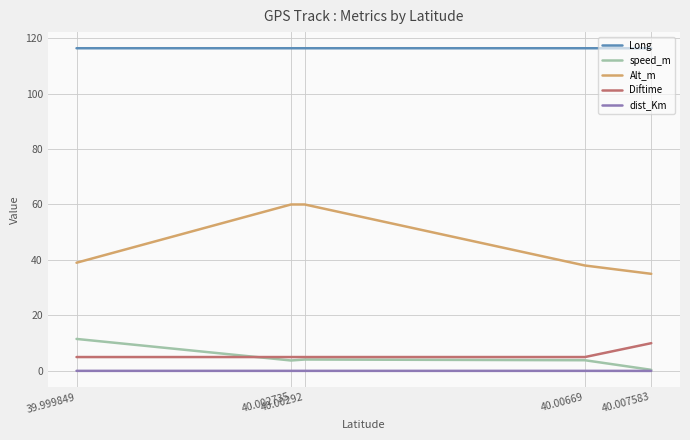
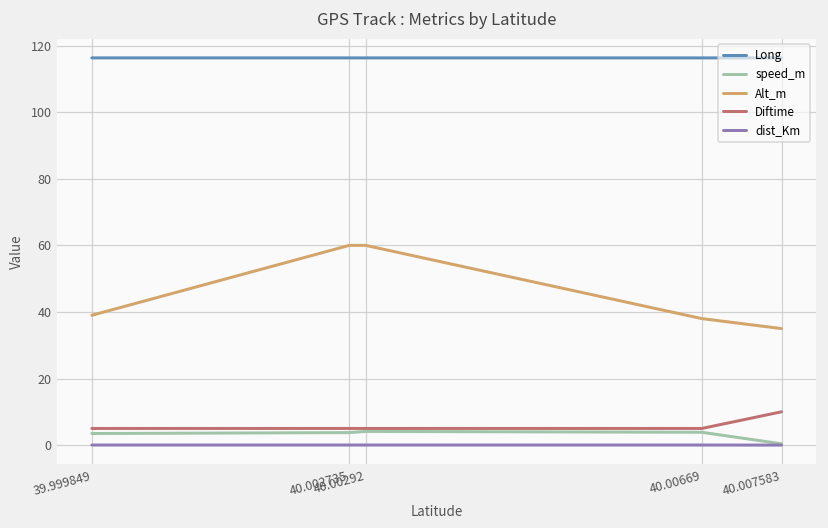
  {
    "speed_m": {
-     "39.999849": 12,
+     "39.999849": 3,
      "40.002735": 4,
      "40.00669": 4
    }
  }
